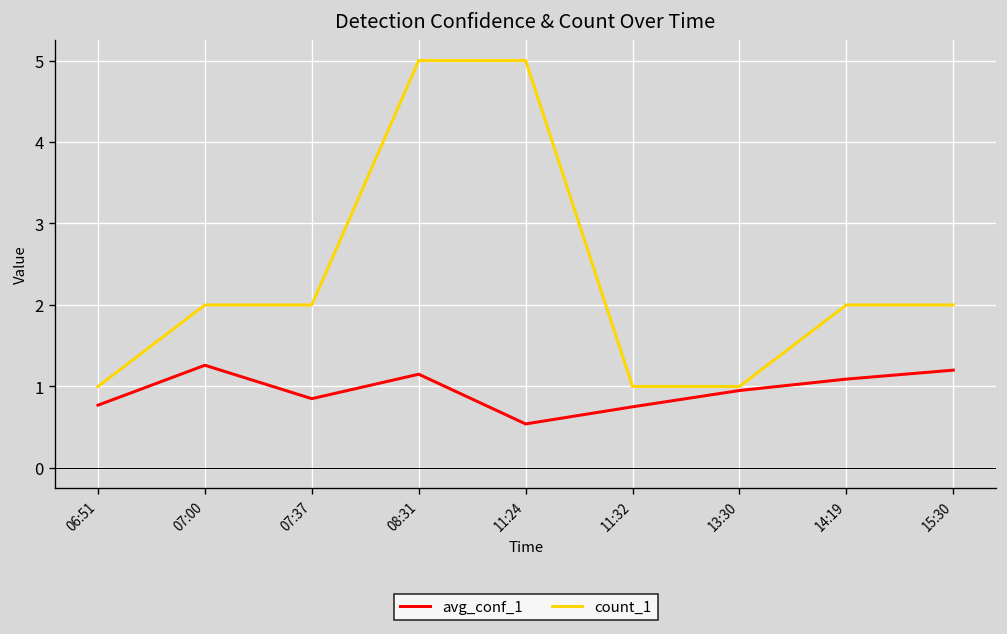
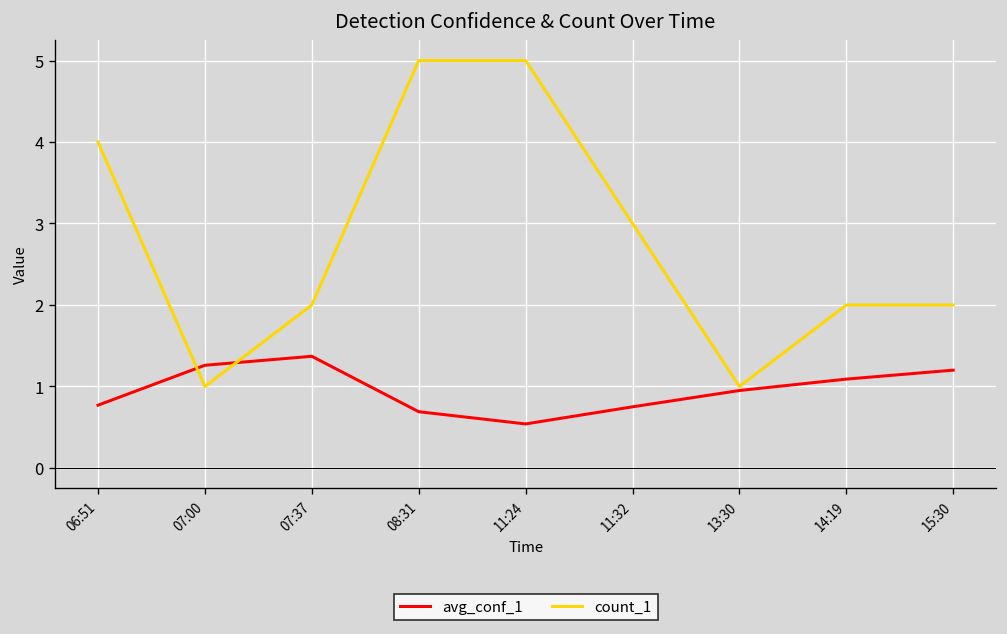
  {
    "avg_conf_1": {
      "06:51": 0.8,
      "07:00": 1.3,
-     "07:37": 0.9,
-     "08:31": 1.2,
+     "07:37": 1.4,
+     "08:31": 0.7,
      "11:24": 0.5,
      "11:32": 0.8,
      "13:30": 1.0,
      "14:19": 1.1,
      "15:30": 1.2
    },
    "count_1": {
-     "06:51": 1,
-     "07:00": 2,
+     "06:51": 4,
+     "07:00": 1,
      "07:37": 2,
      "08:31": 5,
      "11:24": 5,
-     "11:32": 1,
+     "11:32": 3,
      "13:30": 1,
      "14:19": 2,
      "15:30": 2
    }
  }
